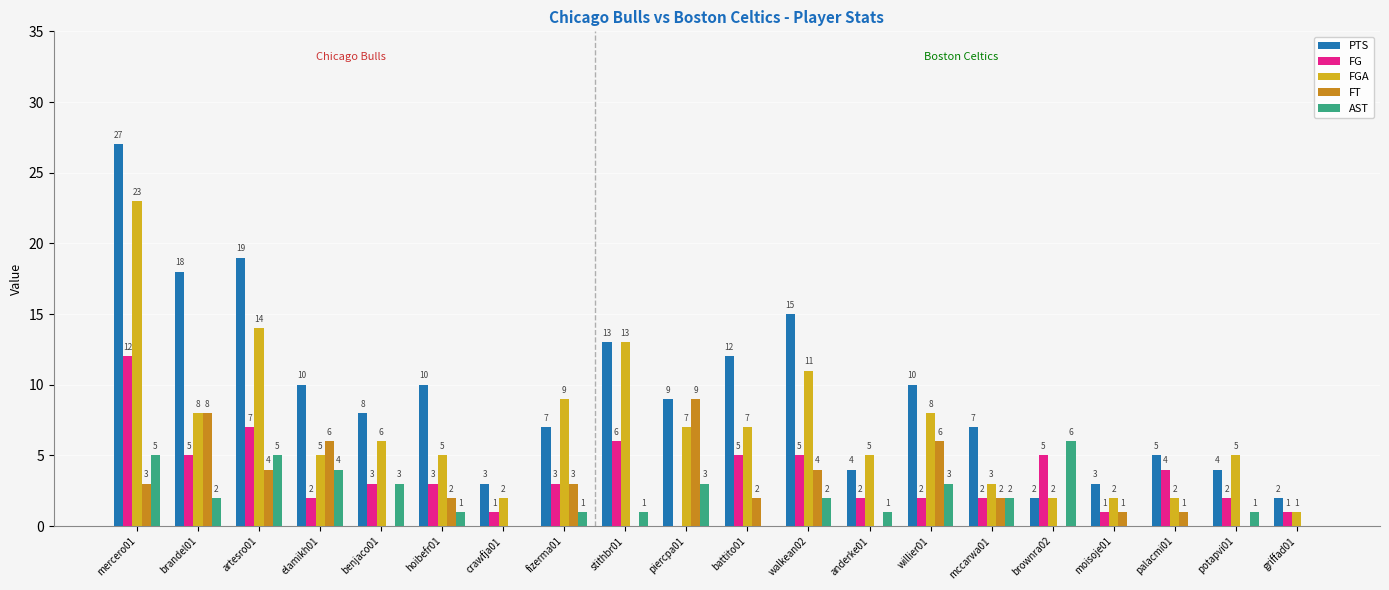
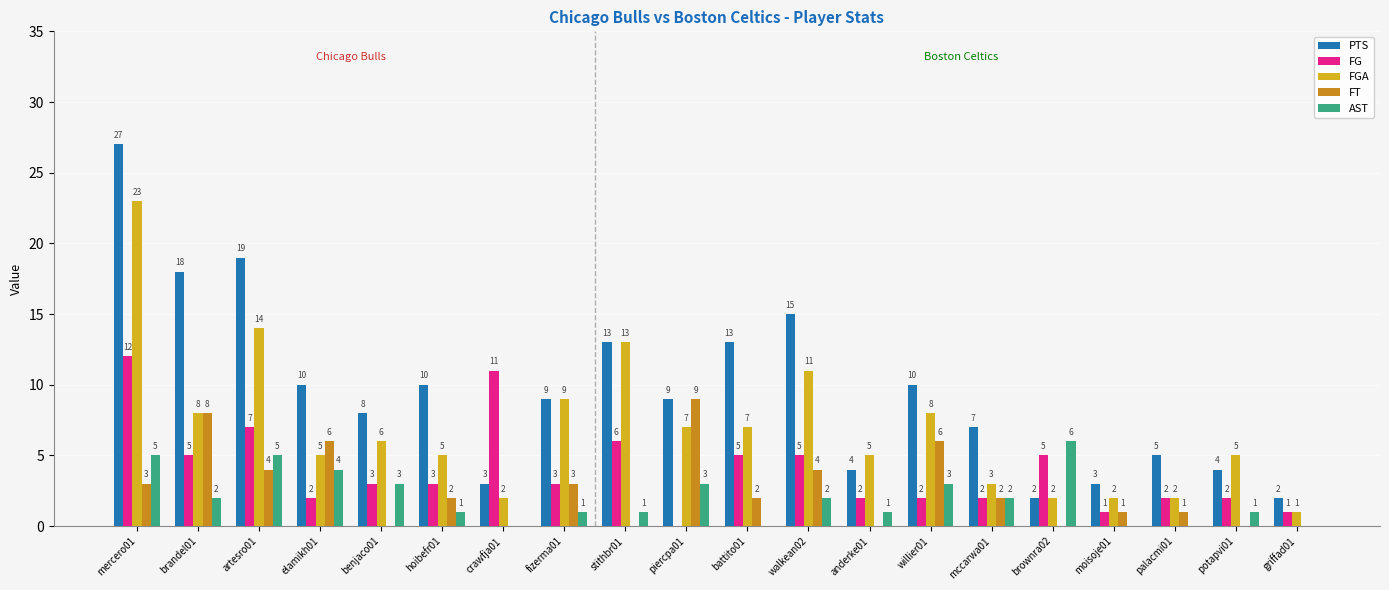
  {
    "PTS": {
      "mercero01": 27,
      "brandel01": 18,
      "artesro01": 19,
      "elamikh01": 10,
      "benjaco01": 8,
      "hoibefr01": 10,
      "crawfja01": 3,
-     "fizerma01": 7,
+     "fizerma01": 9,
      "stithbr01": 13,
      "piercpa01": 9,
-     "battito01": 12,
+     "battito01": 13,
      "walkean02": 15,
      "anderke01": 4,
      "willier01": 10,
      "mccarwa01": 7,
      "brownra02": 2,
      "moisoje01": 3,
      "palacmi01": 5,
      "potapvi01": 4,
      "griffad01": 2
    },
    "FG": {
      "mercero01": 12,
      "brandel01": 5,
      "artesro01": 7,
      "elamikh01": 2,
      "benjaco01": 3,
      "hoibefr01": 3,
-     "crawfja01": 1,
+     "crawfja01": 11,
      "fizerma01": 3,
      "stithbr01": 6,
      "battito01": 5,
      "walkean02": 5,
      "anderke01": 2,
      "willier01": 2,
      "mccarwa01": 2,
      "brownra02": 5,
      "moisoje01": 1,
-     "palacmi01": 4,
+     "palacmi01": 2,
      "potapvi01": 2,
      "griffad01": 1
    },
    "AST": {
      "mercero01": 5,
      "brandel01": 2,
      "artesro01": 5,
      "elamikh01": 4,
      "benjaco01": 3,
      "hoibefr01": 1,
      "fizerma01": 1,
      "stithbr01": 1,
      "piercpa01": 3,
      "walkean02": 2,
      "anderke01": 1,
      "willier01": 3,
      "mccarwa01": 2,
      "brownra02": 6,
      "potapvi01": 1
    }
  }
